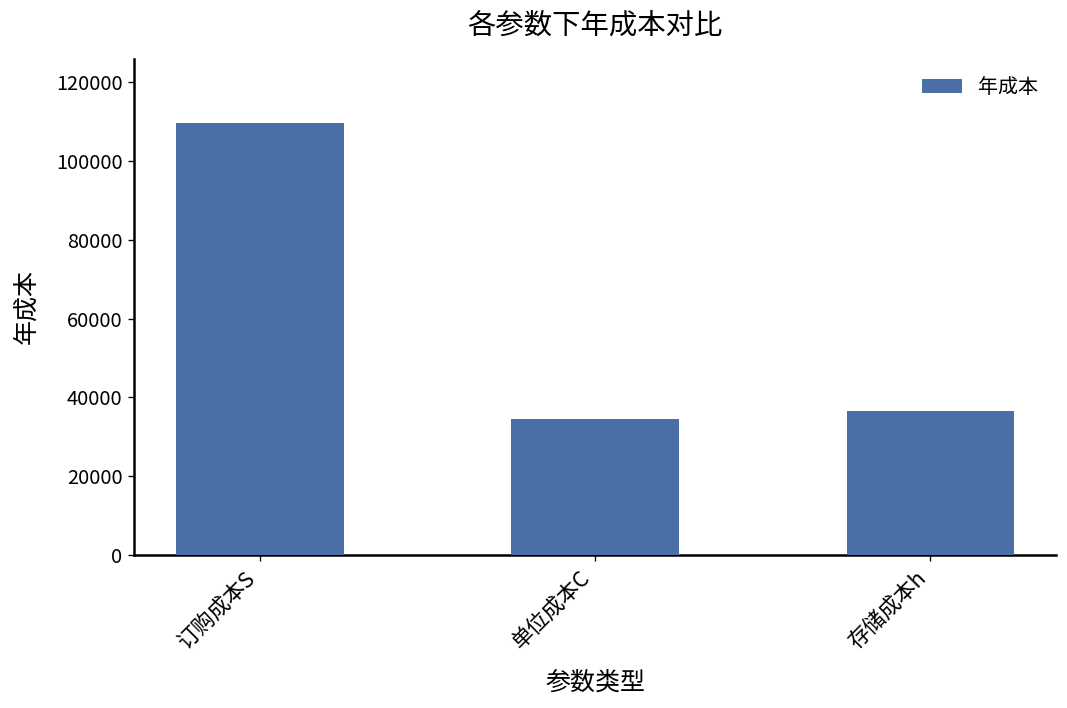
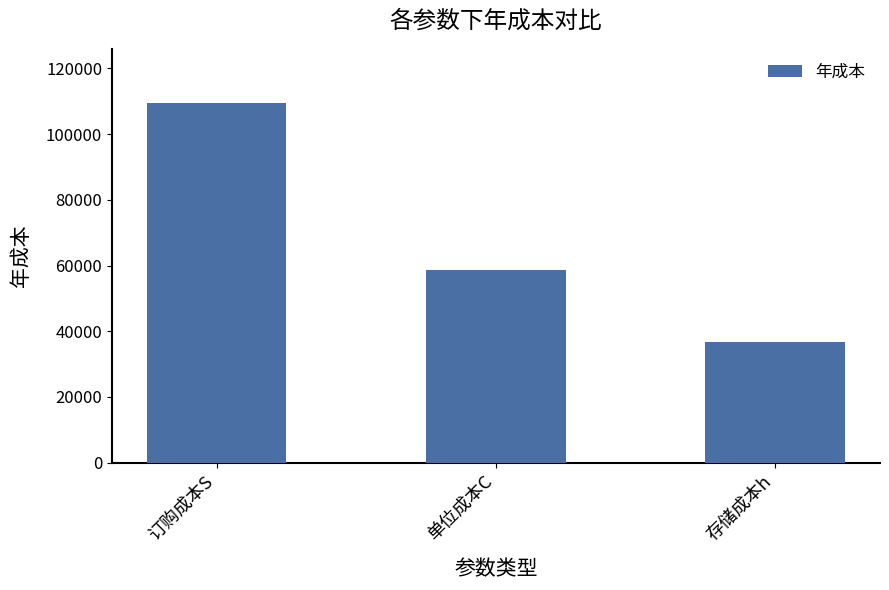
  {
    "订购成本S": 110000,
-   "单位成本C": 35000,
+   "单位成本C": 59000,
    "存储成本h": 37000
  }
